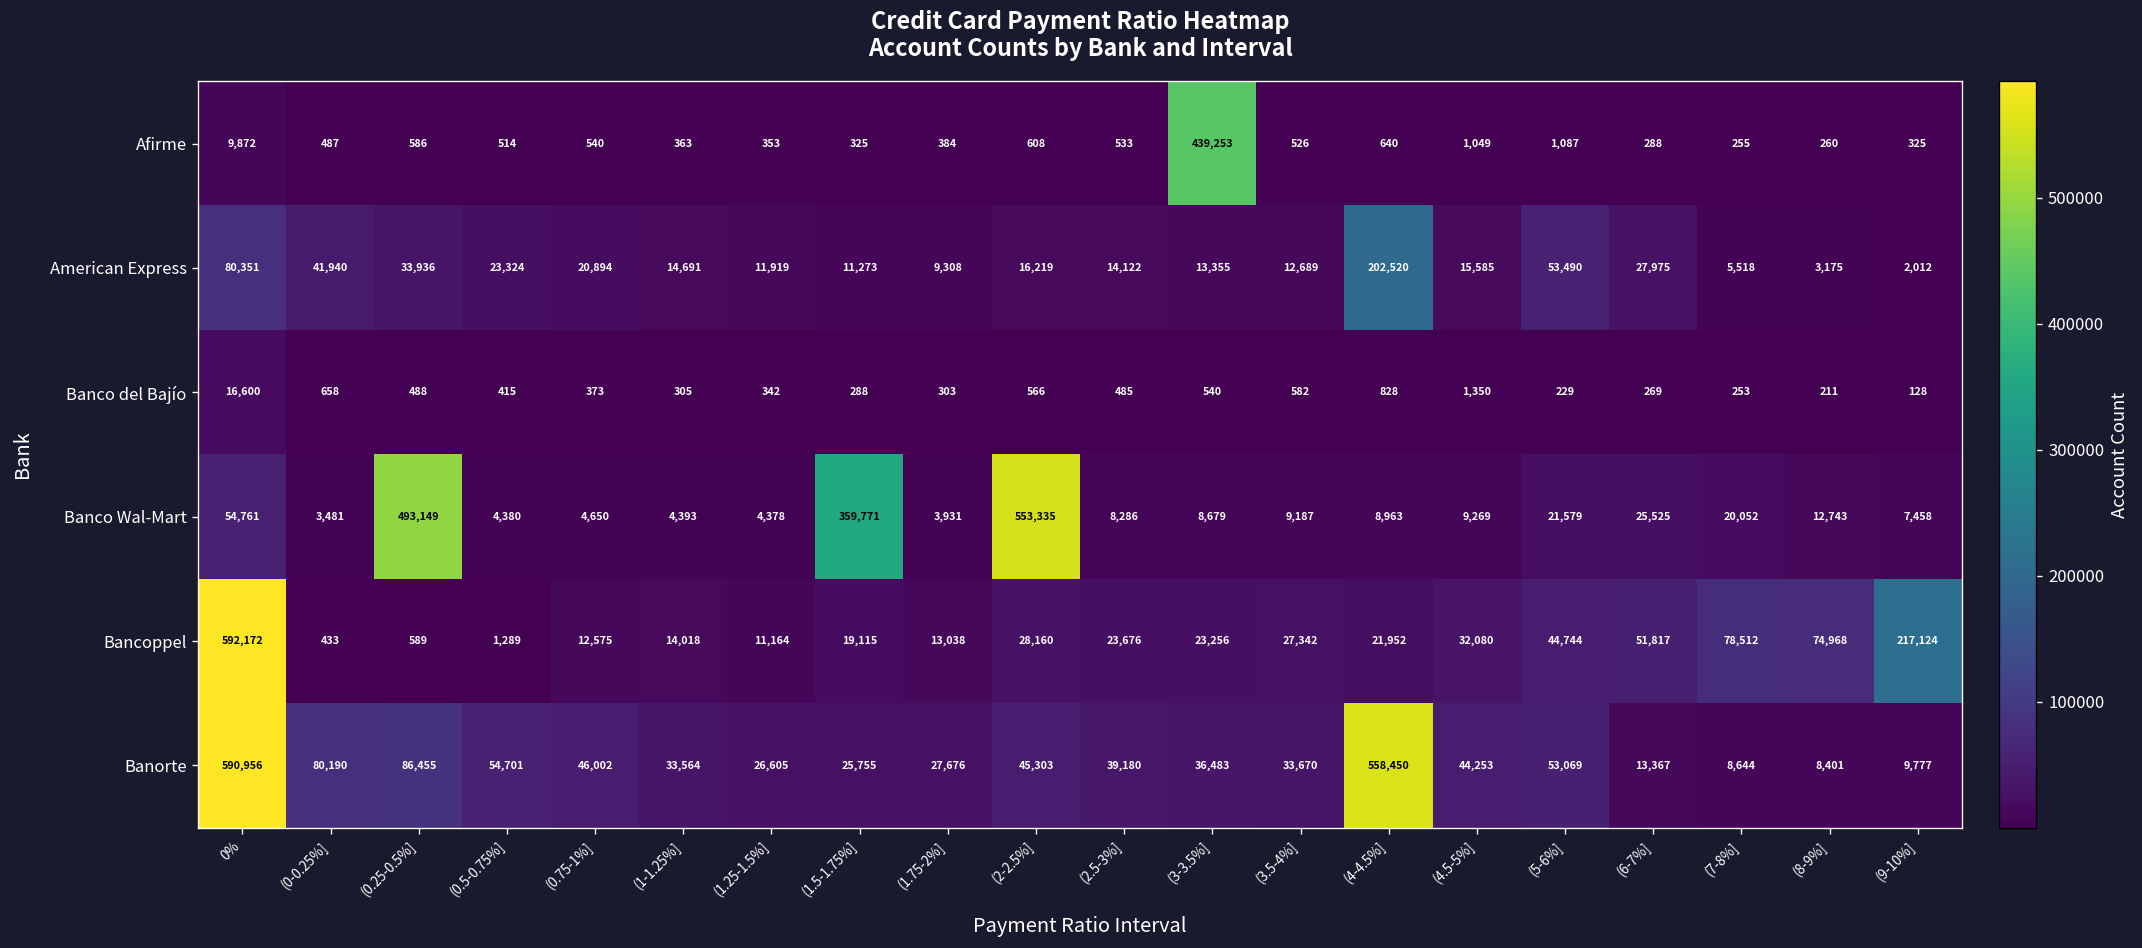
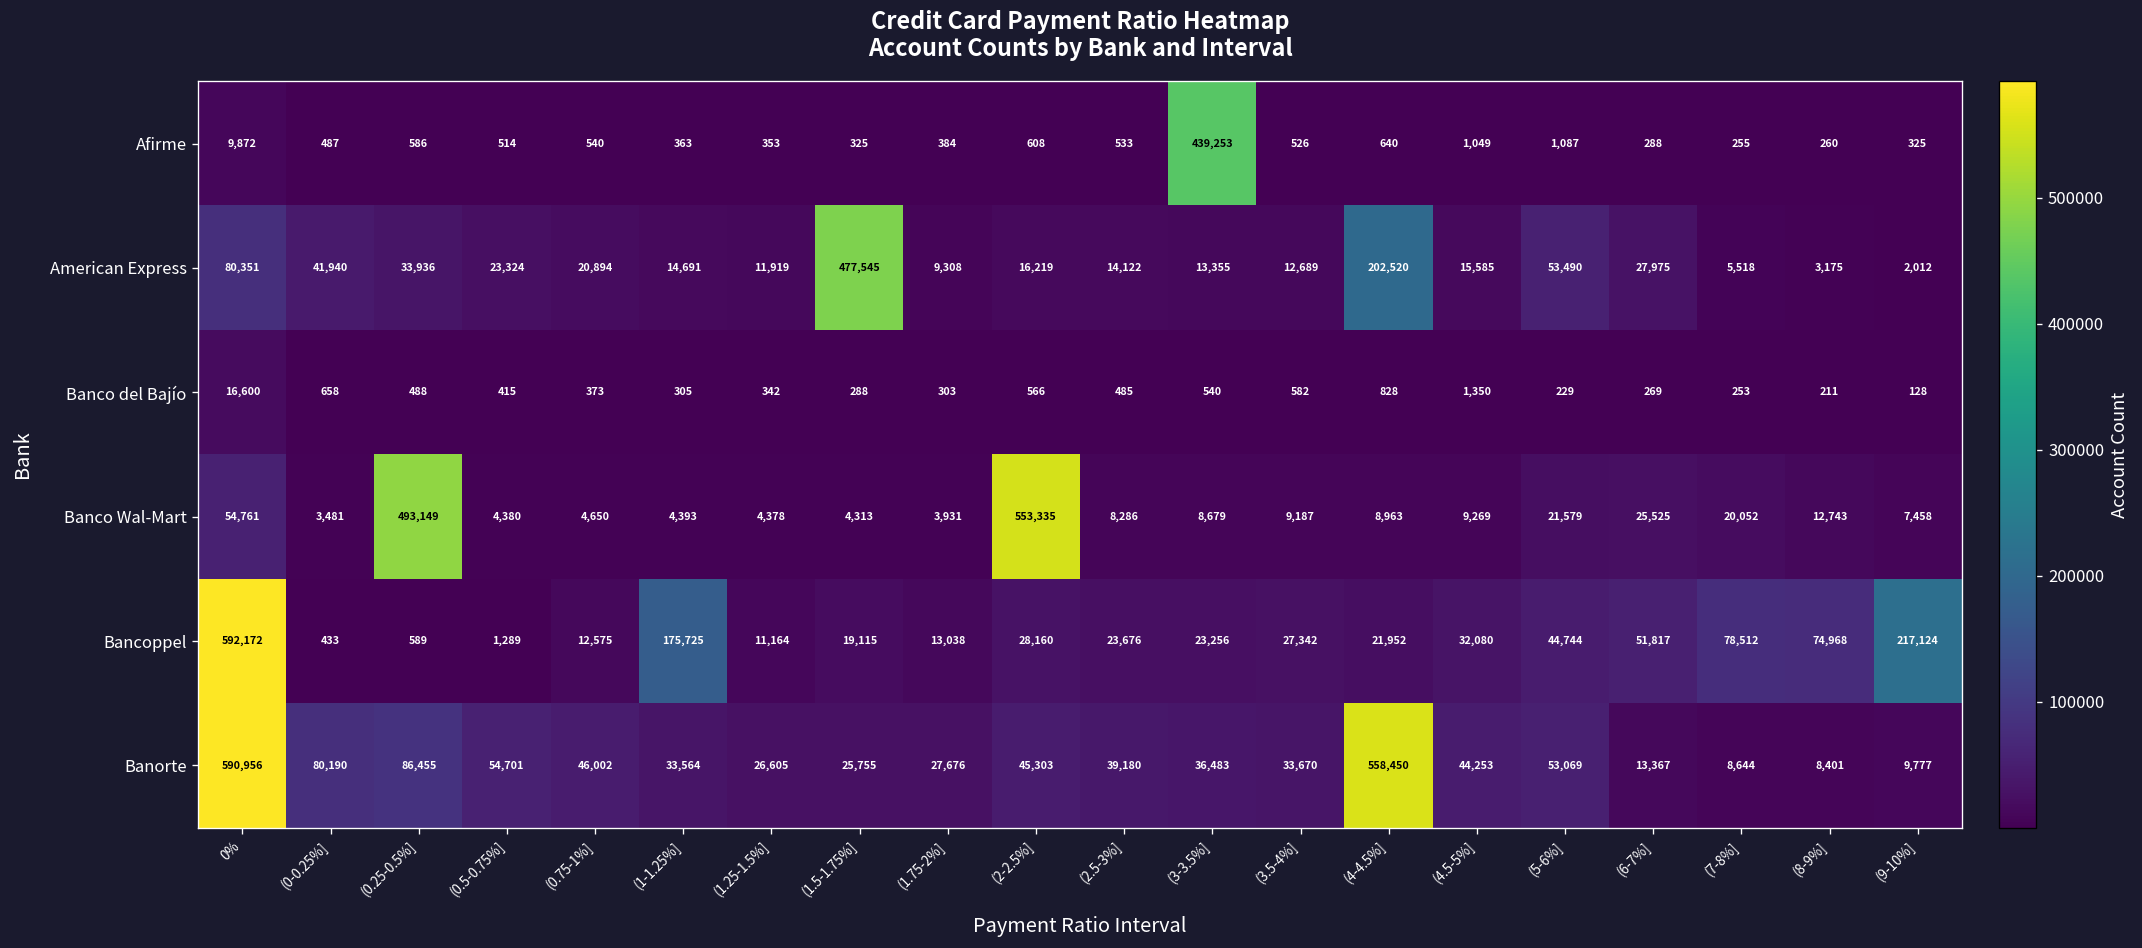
  {
    "Afirme": {
      "0%": "9,872",
      "(0-0.25%]": "487",
      "(0.25-0.5%]": "586",
      "(0.5-0.75%]": "514",
      "(0.75-1%]": "540",
      "(1-1.25%]": "363",
      "(1.25-1.5%]": "353",
      "(1.5-1.75%]": "325",
      "(1.75-2%]": "384",
      "(2-2.5%]": "608",
      "(2.5-3%]": "533",
      "(3-3.5%]": "439,253",
      "(3.5-4%]": "526",
      "(4-4.5%]": "640",
      "(4.5-5%]": "1,049",
      "(5-6%]": "1,087",
      "(6-7%]": "288",
      "(7-8%]": "255",
      "(8-9%]": "260",
      "(9-10%]": "325"
    },
    "American Express": {
      "0%": "80,351",
      "(0-0.25%]": "41,940",
      "(0.25-0.5%]": "33,936",
      "(0.5-0.75%]": "23,324",
      "(0.75-1%]": "20,894",
      "(1-1.25%]": "14,691",
      "(1.25-1.5%]": "11,919",
-     "(1.5-1.75%]": "11,273",
+     "(1.5-1.75%]": "477,545",
      "(1.75-2%]": "9,308",
      "(2-2.5%]": "16,219",
      "(2.5-3%]": "14,122",
      "(3-3.5%]": "13,355",
      "(3.5-4%]": "12,689",
      "(4-4.5%]": "202,520",
      "(4.5-5%]": "15,585",
      "(5-6%]": "53,490",
      "(6-7%]": "27,975",
      "(7-8%]": "5,518",
      "(8-9%]": "3,175",
      "(9-10%]": "2,012"
    },
    "Banco del Bajío": {
      "0%": "16,600",
      "(0-0.25%]": "658",
      "(0.25-0.5%]": "488",
      "(0.5-0.75%]": "415",
      "(0.75-1%]": "373",
      "(1-1.25%]": "305",
      "(1.25-1.5%]": "342",
      "(1.5-1.75%]": "288",
      "(1.75-2%]": "303",
      "(2-2.5%]": "566",
      "(2.5-3%]": "485",
      "(3-3.5%]": "540",
      "(3.5-4%]": "582",
      "(4-4.5%]": "828",
      "(4.5-5%]": "1,350",
      "(5-6%]": "229",
      "(6-7%]": "269",
      "(7-8%]": "253",
      "(8-9%]": "211",
      "(9-10%]": "128"
    },
    "Banco Wal-Mart": {
      "0%": "54,761",
      "(0-0.25%]": "3,481",
      "(0.25-0.5%]": "493,149",
      "(0.5-0.75%]": "4,380",
      "(0.75-1%]": "4,650",
      "(1-1.25%]": "4,393",
      "(1.25-1.5%]": "4,378",
-     "(1.5-1.75%]": "359,771",
+     "(1.5-1.75%]": "4,313",
      "(1.75-2%]": "3,931",
      "(2-2.5%]": "553,335",
      "(2.5-3%]": "8,286",
      "(3-3.5%]": "8,679",
      "(3.5-4%]": "9,187",
      "(4-4.5%]": "8,963",
      "(4.5-5%]": "9,269",
      "(5-6%]": "21,579",
      "(6-7%]": "25,525",
      "(7-8%]": "20,052",
      "(8-9%]": "12,743",
      "(9-10%]": "7,458"
    },
    "Bancoppel": {
      "0%": "592,172",
      "(0-0.25%]": "433",
      "(0.25-0.5%]": "589",
      "(0.5-0.75%]": "1,289",
      "(0.75-1%]": "12,575",
-     "(1-1.25%]": "14,018",
+     "(1-1.25%]": "175,725",
      "(1.25-1.5%]": "11,164",
      "(1.5-1.75%]": "19,115",
      "(1.75-2%]": "13,038",
      "(2-2.5%]": "28,160",
      "(2.5-3%]": "23,676",
      "(3-3.5%]": "23,256",
      "(3.5-4%]": "27,342",
      "(4-4.5%]": "21,952",
      "(4.5-5%]": "32,080",
      "(5-6%]": "44,744",
      "(6-7%]": "51,817",
      "(7-8%]": "78,512",
      "(8-9%]": "74,968",
      "(9-10%]": "217,124"
    },
    "Banorte": {
      "0%": "590,956",
      "(0-0.25%]": "80,190",
      "(0.25-0.5%]": "86,455",
      "(0.5-0.75%]": "54,701",
      "(0.75-1%]": "46,002",
      "(1-1.25%]": "33,564",
      "(1.25-1.5%]": "26,605",
      "(1.5-1.75%]": "25,755",
      "(1.75-2%]": "27,676",
      "(2-2.5%]": "45,303",
      "(2.5-3%]": "39,180",
      "(3-3.5%]": "36,483",
      "(3.5-4%]": "33,670",
      "(4-4.5%]": "558,450",
      "(4.5-5%]": "44,253",
      "(5-6%]": "53,069",
      "(6-7%]": "13,367",
      "(7-8%]": "8,644",
      "(8-9%]": "8,401",
      "(9-10%]": "9,777"
    }
  }
